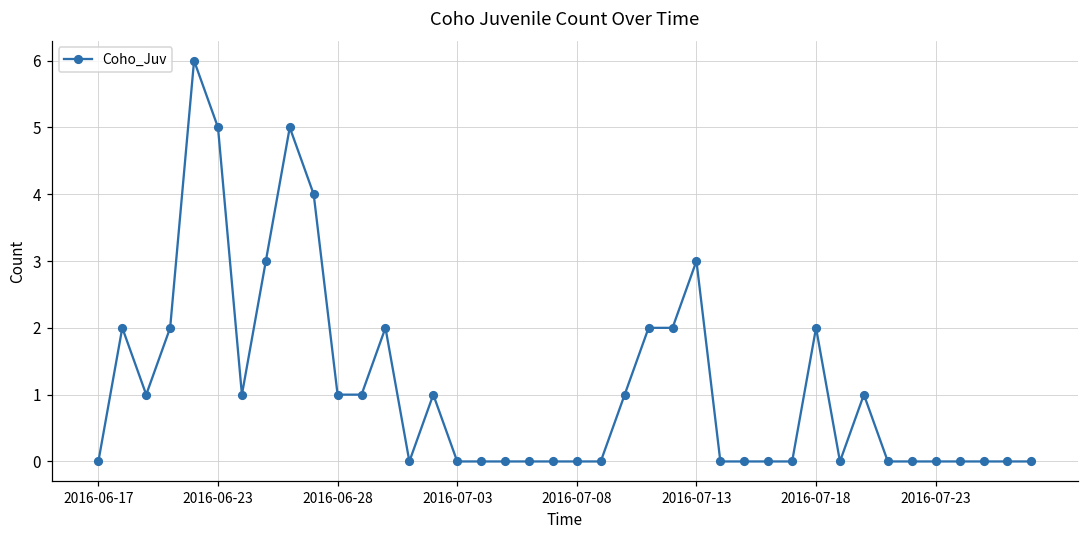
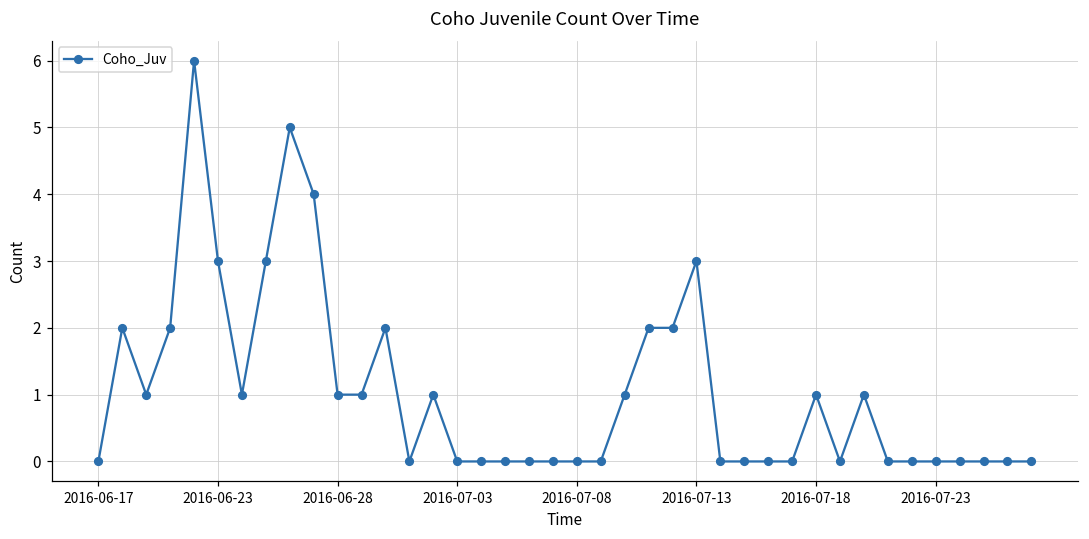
  {
    "2016-06-17": 0,
-   "2016-06-23": 5,
+   "2016-06-23": 3,
    "2016-06-28": 1,
    "2016-07-03": 0,
    "2016-07-08": 0,
    "2016-07-13": 3,
-   "2016-07-18": 2,
+   "2016-07-18": 1,
    "2016-07-23": 0
  }
